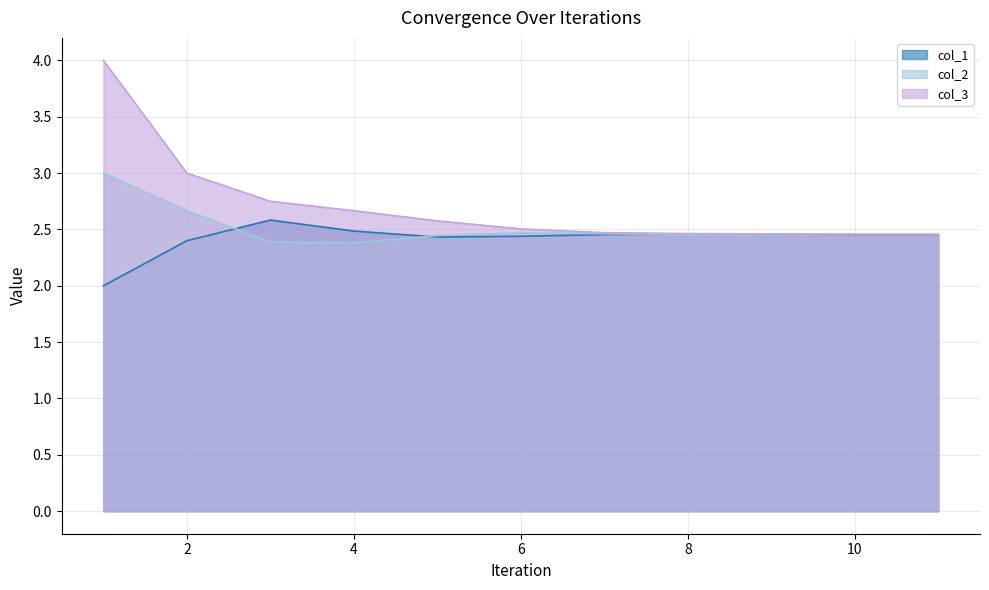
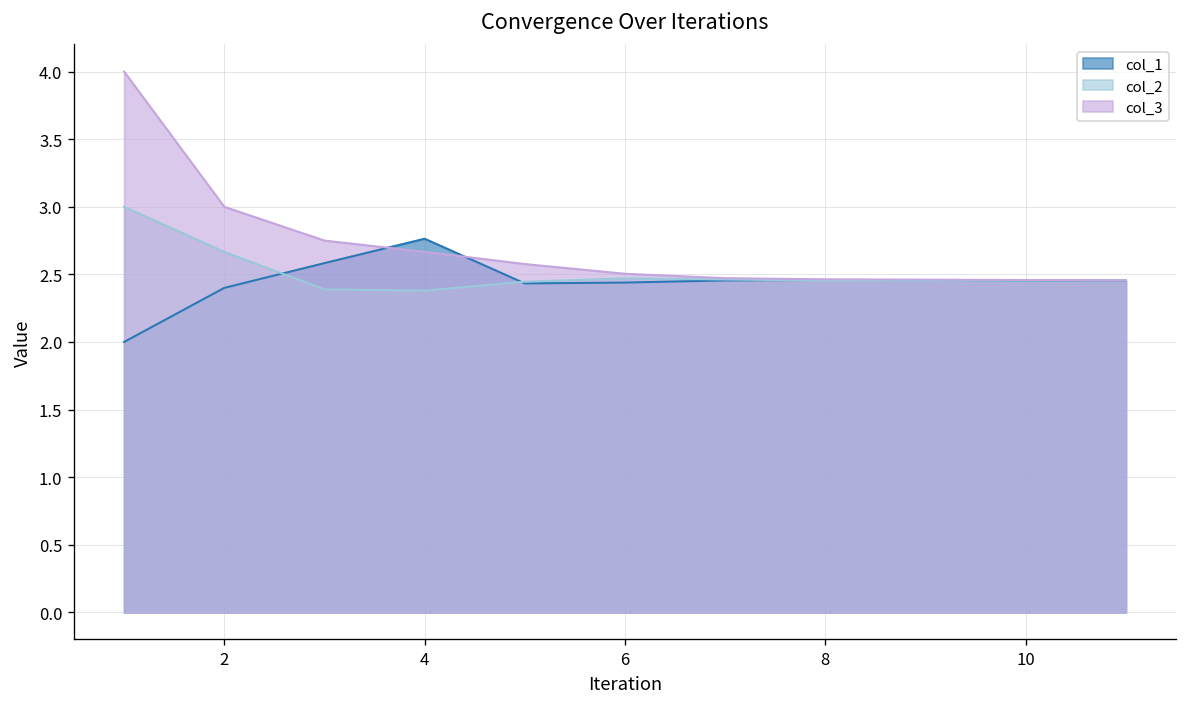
  {
    "col_1": {
      "2": 2.40,
-     "4": 2.49,
+     "4": 2.76,
      "6": 2.44
    }
  }
